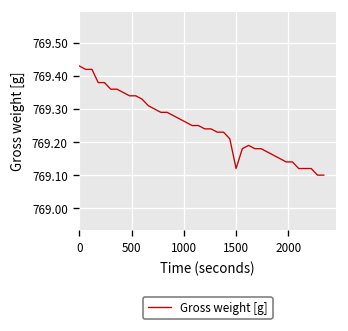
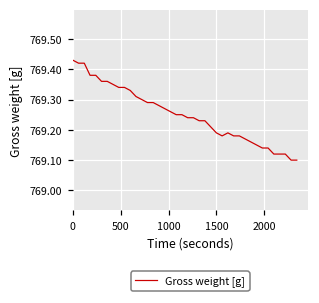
  {
    "0": 769.43,
-   "1500": 769.12
+   "1500": 769.19
  }
